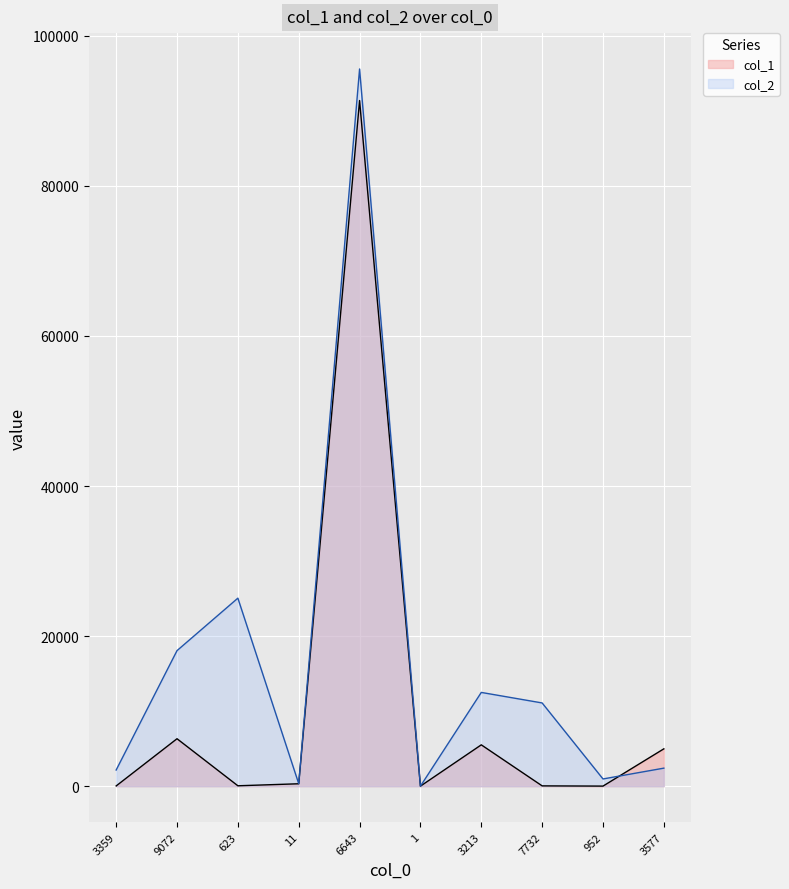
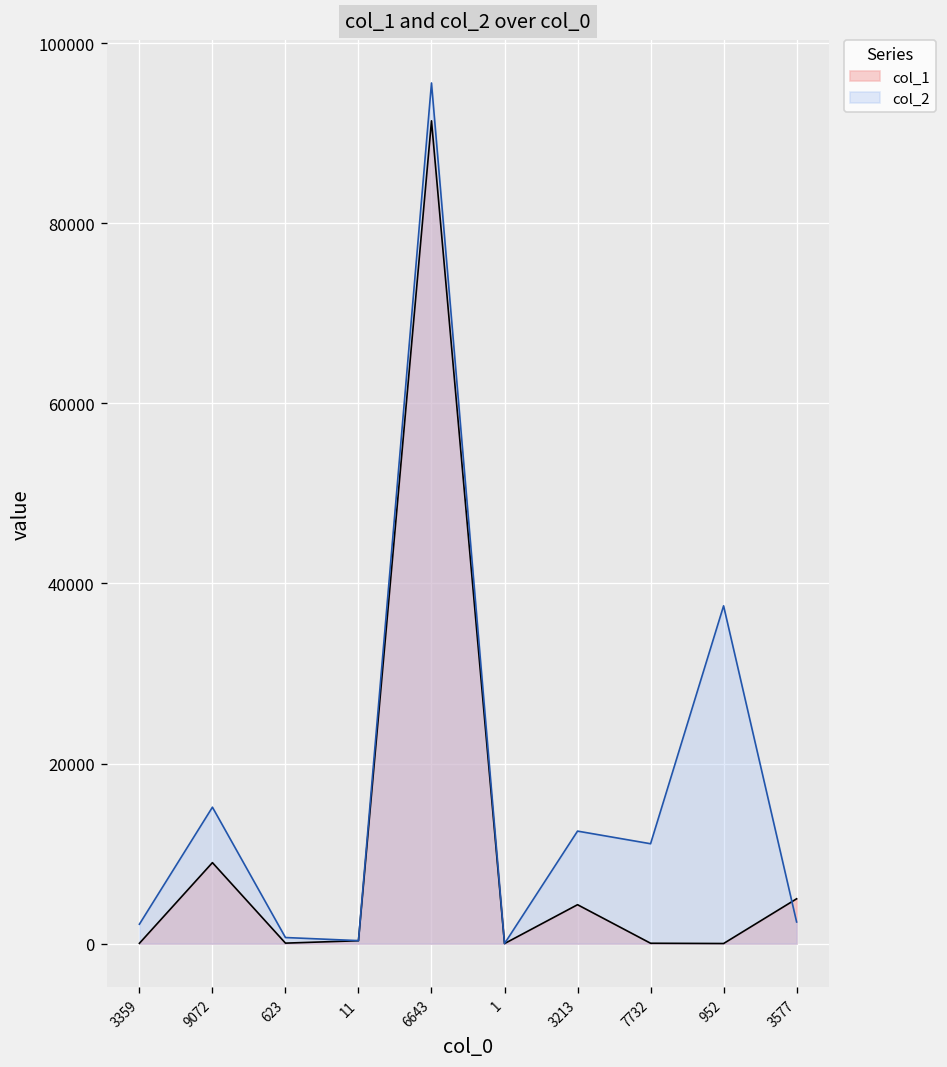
  {
    "col_1": {
      "3359": 0,
-     "9072": 6000,
+     "9072": 9000,
      "623": 0,
      "6643": 91000,
-     "3213": 6000,
+     "3213": 4000,
      "7732": 0,
      "952": 0,
      "3577": 5000
    },
    "col_2": {
      "3359": 2000,
-     "9072": 18000,
-     "623": 25000,
+     "9072": 15000,
+     "623": 1000,
      "6643": 96000,
      "3213": 12000,
      "7732": 11000,
-     "952": 1000,
+     "952": 38000,
      "3577": 2000
    }
  }
